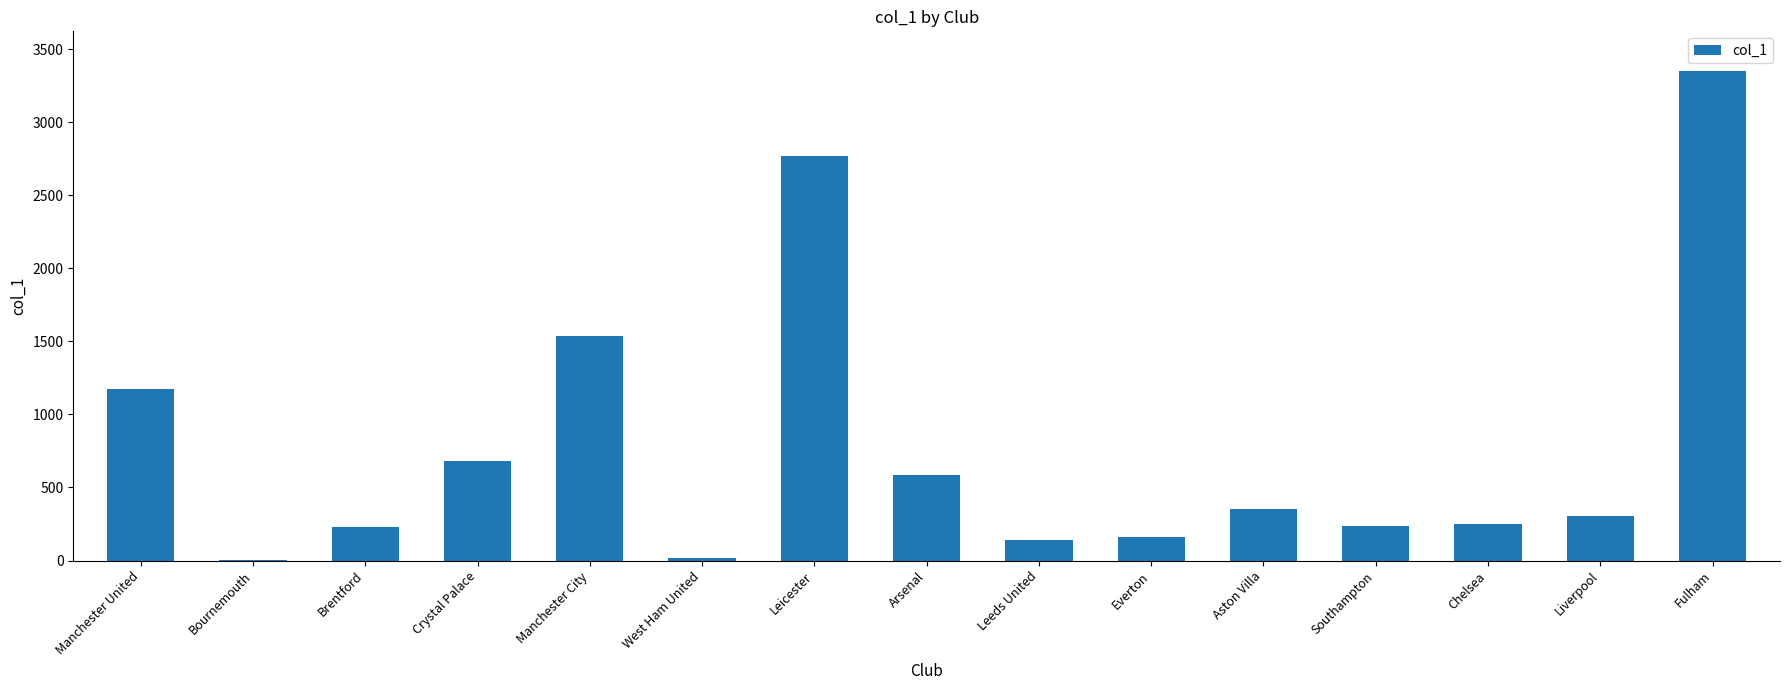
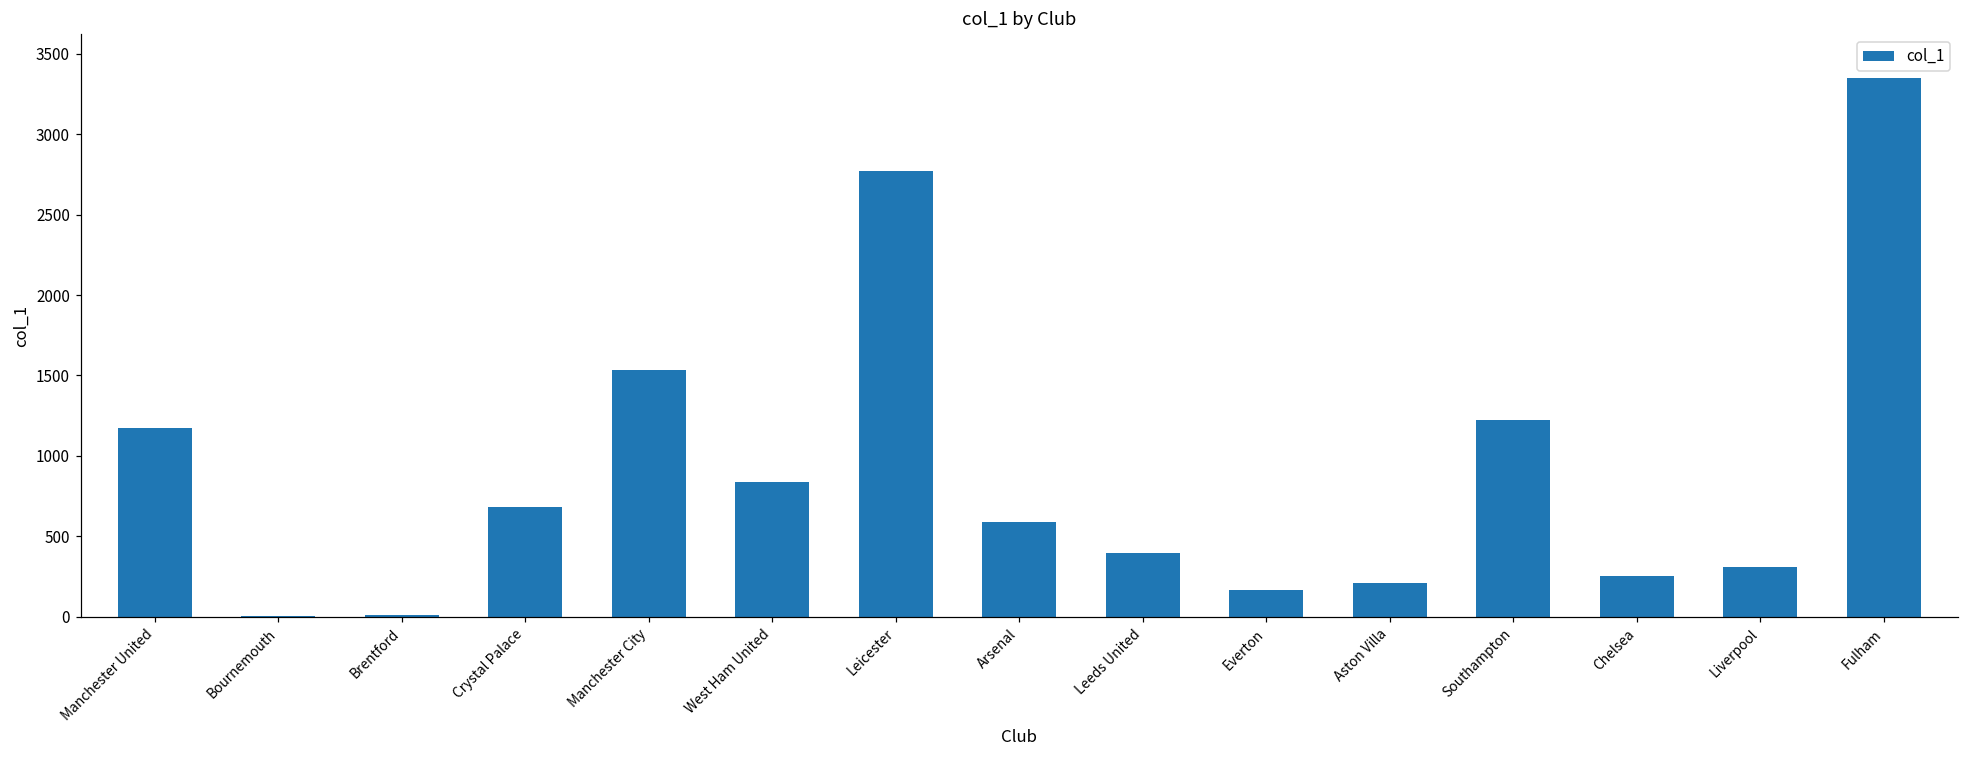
  {
    "Manchester United": 1170,
-   "Brentford": 230,
+   "Brentford": 10,
    "Crystal Palace": 680,
    "Manchester City": 1540,
-   "West Ham United": 20,
+   "West Ham United": 840,
    "Leicester": 2770,
    "Arsenal": 590,
-   "Leeds United": 140,
+   "Leeds United": 400,
    "Everton": 160,
-   "Aston Villa": 350,
-   "Southampton": 230,
+   "Aston Villa": 210,
+   "Southampton": 1220,
    "Chelsea": 250,
    "Liverpool": 310,
    "Fulham": 3350
  }
